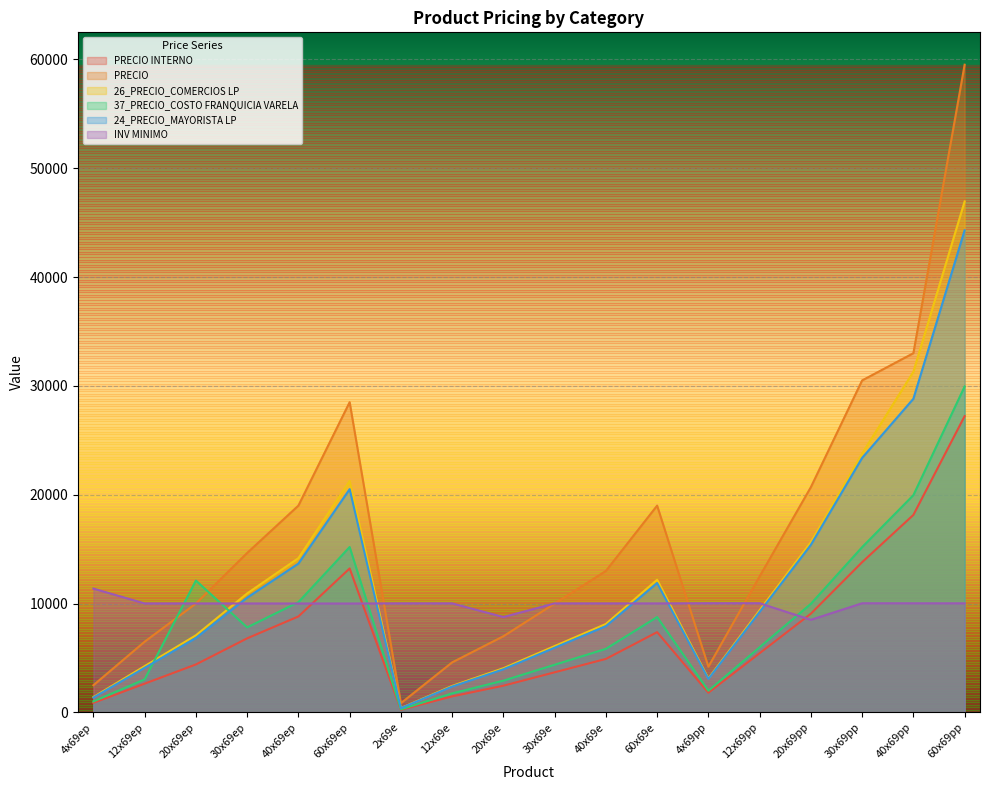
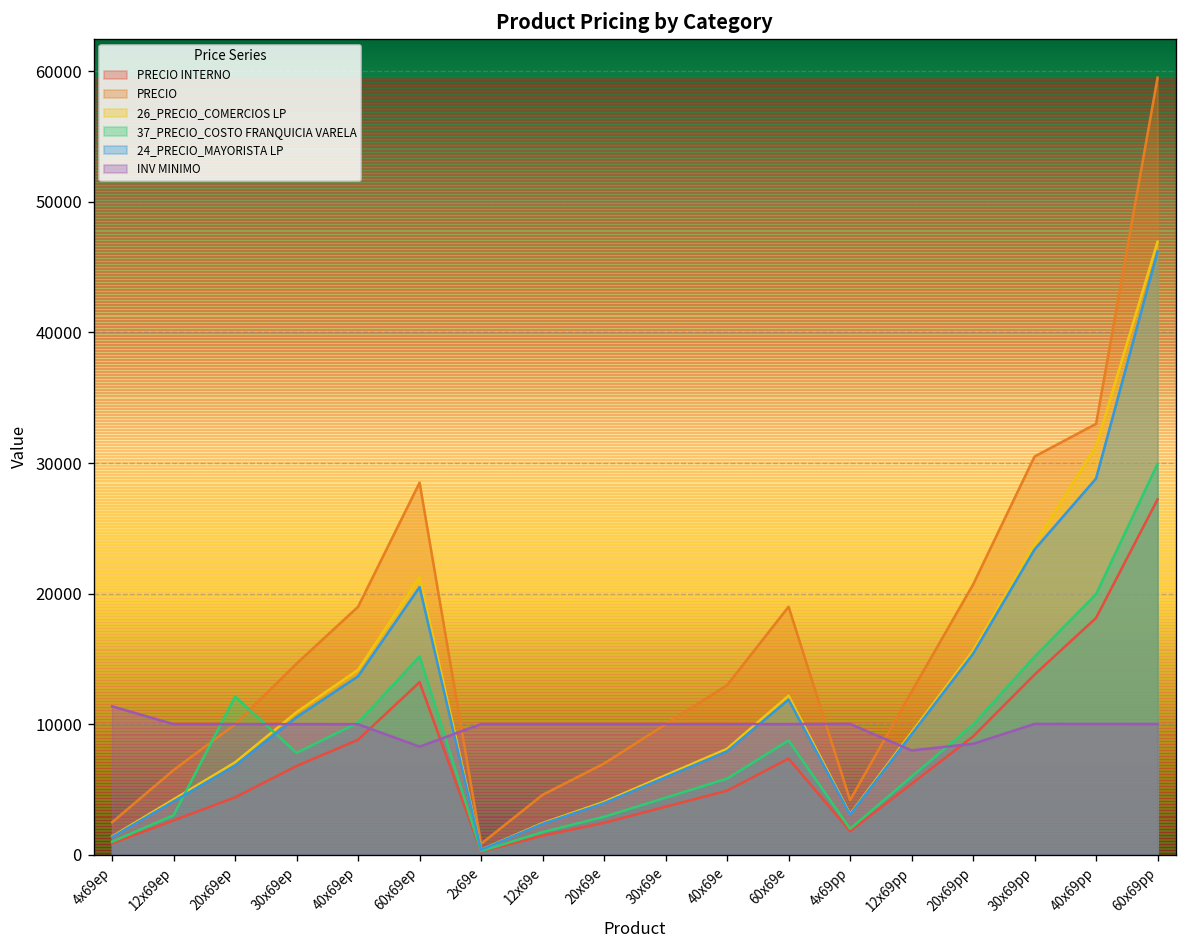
  {
    "37_PRECIO_COSTO FRANQUICIA VARELA": {
      "12x69ep": 3000,
      "20x69ep": 12100,
      "30x69ep": 7800,
      "60x69ep": 15200,
      "12x69e": 1800,
      "20x69e": 2900,
      "30x69e": 4400,
      "40x69e": 5800,
      "60x69e": 8800,
      "12x69pp": 6000,
      "20x69pp": 10000,
      "30x69pp": 15200,
      "40x69pp": 20000,
      "60x69pp": 29900
    },
    "24_PRECIO_MAYORISTA LP": {
      "20x69ep": 6800,
      "30x69ep": 10500,
      "40x69ep": 13700,
      "60x69ep": 20500,
      "60x69e": 11900,
      "20x69pp": 15400,
      "30x69pp": 23400,
      "40x69pp": 28800,
-     "60x69pp": 44300
+     "60x69pp": 46200
    },
    "INV MINIMO": {
      "4x69ep": 11400,
      "12x69ep": 10000,
      "30x69ep": 10000,
-     "60x69ep": 10000,
+     "60x69ep": 8300,
      "2x69e": 10000,
      "12x69e": 10000,
-     "20x69e": 8800,
+     "20x69e": 10000,
      "40x69e": 10000,
      "60x69e": 10000,
      "4x69pp": 10000,
-     "12x69pp": 10000,
+     "12x69pp": 8000,
      "20x69pp": 8500,
      "30x69pp": 10000,
      "40x69pp": 10000,
      "60x69pp": 10000
    }
  }
